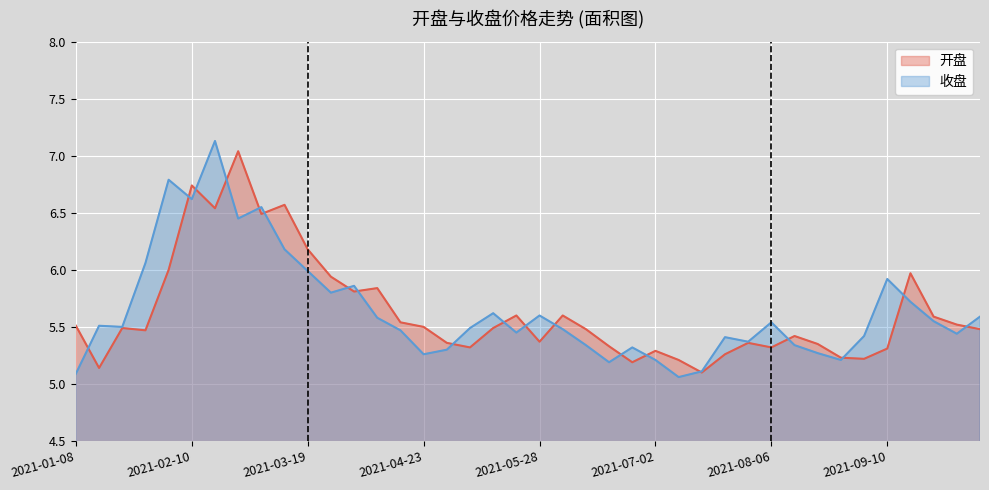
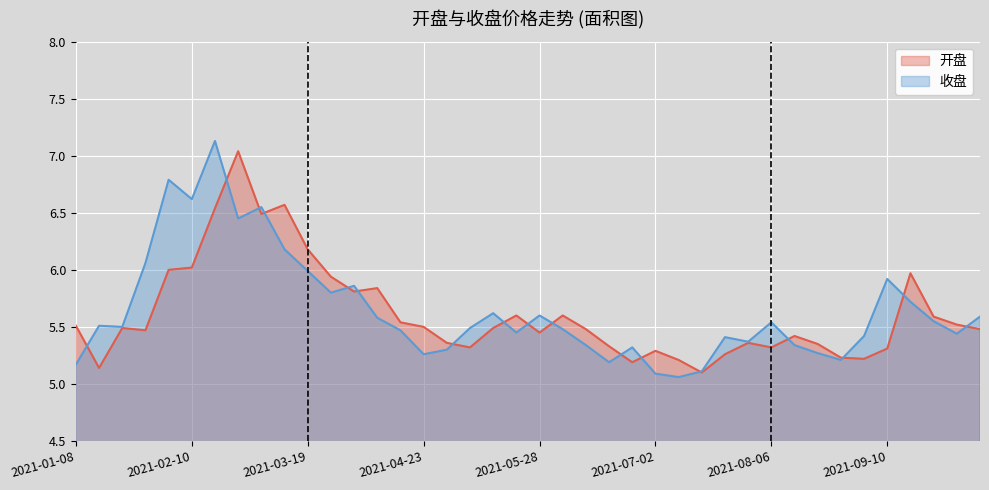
  {
    "开盘": {
      "2021-01-08": 5.51,
-     "2021-02-10": 6.74,
+     "2021-02-10": 6.02,
      "2021-03-19": 6.18,
      "2021-04-23": 5.50,
-     "2021-05-28": 5.37,
+     "2021-05-28": 5.45,
      "2021-07-02": 5.29,
      "2021-08-06": 5.32,
      "2021-09-10": 5.31
    },
    "收盘": {
-     "2021-01-08": 5.09,
+     "2021-01-08": 5.17,
      "2021-02-10": 6.62,
      "2021-03-19": 5.99,
      "2021-04-23": 5.26,
      "2021-05-28": 5.60,
-     "2021-07-02": 5.21,
+     "2021-07-02": 5.09,
      "2021-08-06": 5.54,
      "2021-09-10": 5.92
    }
  }
